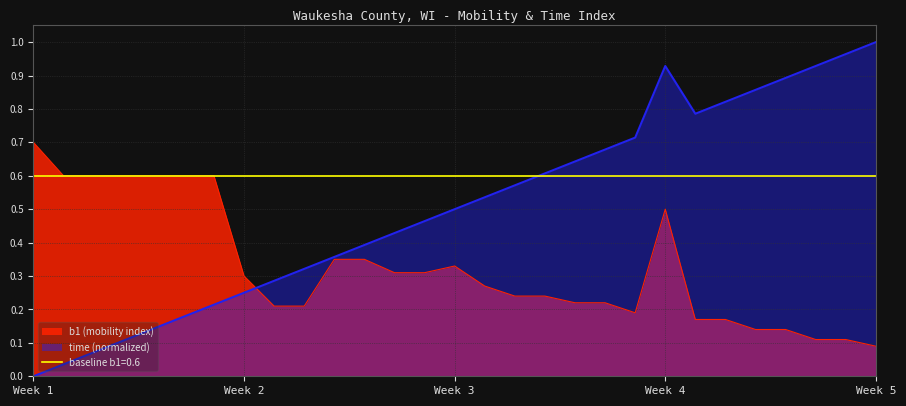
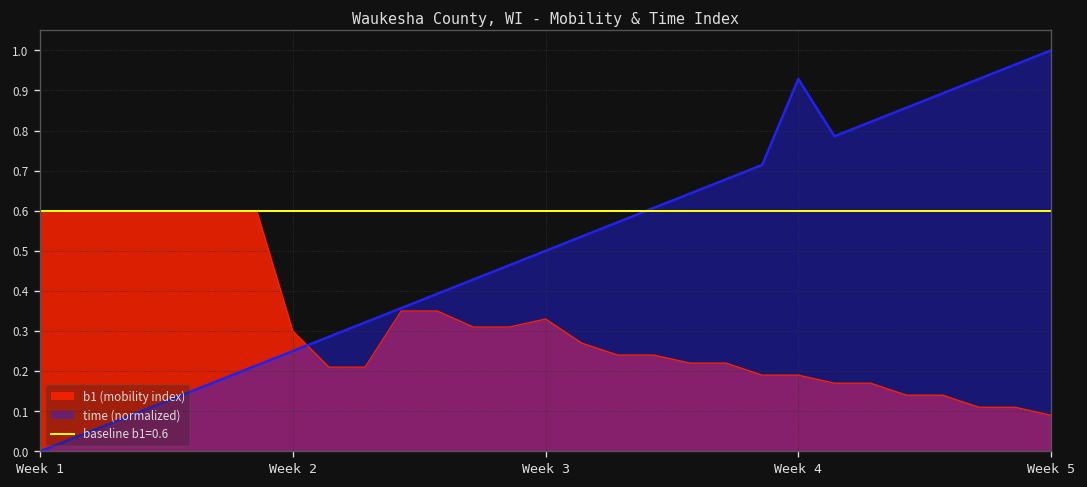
  {
    "b1 (mobility index)": {
-     "Week 1": 0.7,
+     "Week 1": 0.6,
      "Week 2": 0.30,
      "Week 3": 0.33,
-     "Week 4": 0.50,
+     "Week 4": 0.19,
      "Week 5": 0.09
    },
    "time (normalized)": {
      "Week 1": 0.00,
      "Week 2": 0.25,
      "Week 3": 0.50,
      "Week 4": 0.93,
      "Week 5": 1.00
    }
  }
